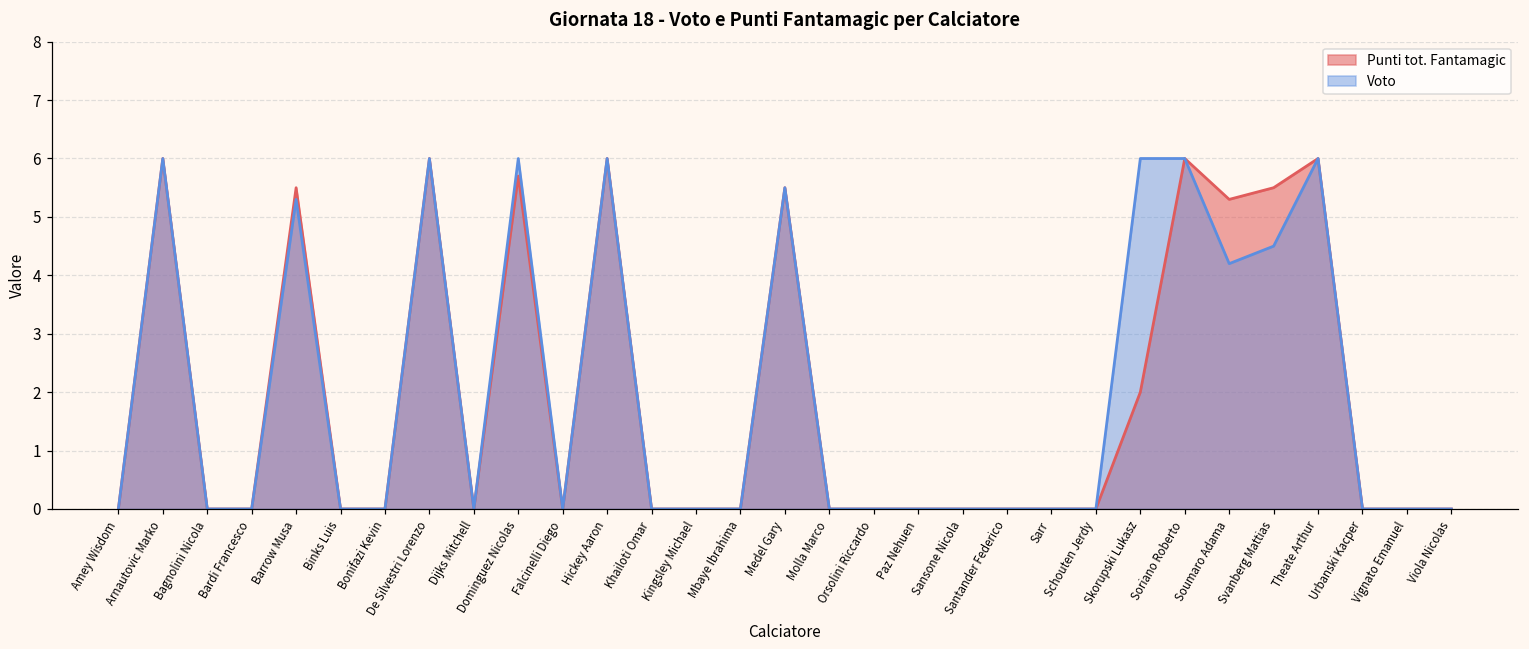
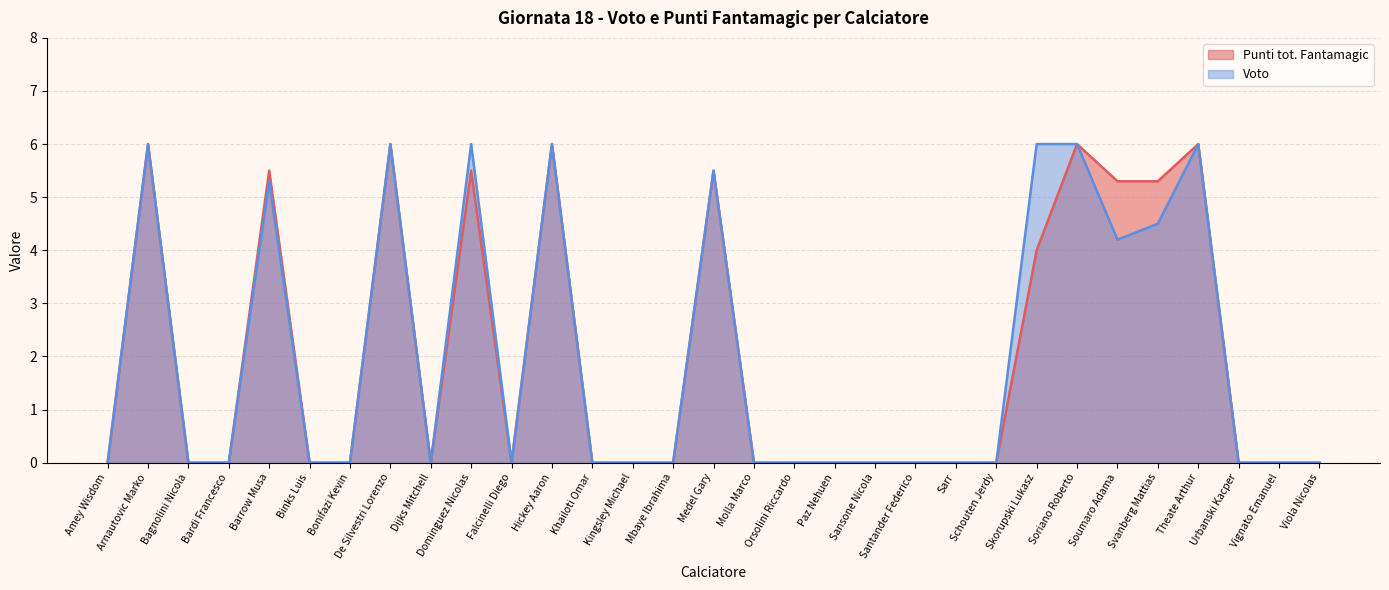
  {
    "Punti tot. Fantamagic": {
      "Barrow Musa": 5.5,
-     "Dominguez Nicolas": 5.7,
-     "Skorupski Lukasz": 2,
+     "Dominguez Nicolas": 5.5,
+     "Skorupski Lukasz": 4,
      "Soumaro Adama": 5.3,
-     "Svanberg Mattias": 5.5
+     "Svanberg Mattias": 5.3
    },
    "Voto": {
      "Barrow Musa": 5.3,
      "Dominguez Nicolas": 6.0,
      "Skorupski Lukasz": 6.0,
      "Soumaro Adama": 4.2,
      "Svanberg Mattias": 4.5
    }
  }
